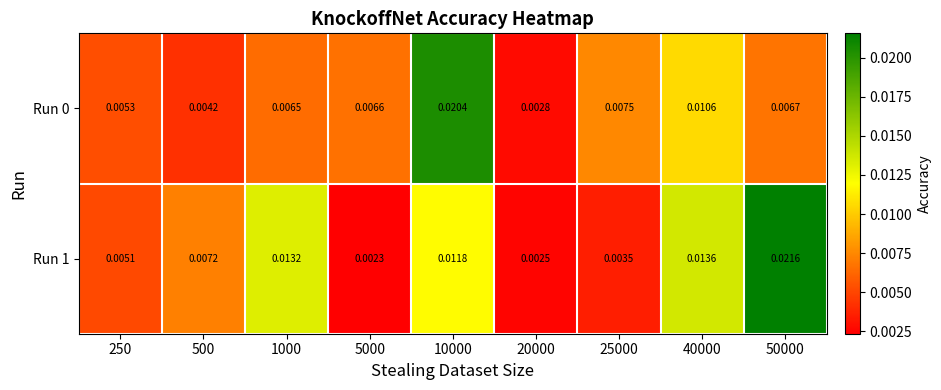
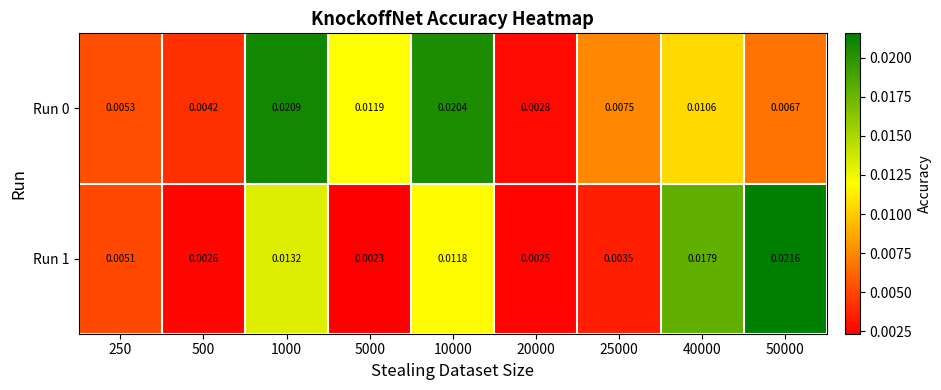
  {
    "Run 0": {
      "250": 0.0053,
      "500": 0.0042,
-     "1000": 0.0065,
-     "5000": 0.0066,
+     "1000": 0.0209,
+     "5000": 0.0119,
      "10000": 0.0204,
      "20000": 0.0028,
      "25000": 0.0075,
      "40000": 0.0106,
      "50000": 0.0067
    },
    "Run 1": {
      "250": 0.0051,
-     "500": 0.0072,
+     "500": 0.0026,
      "1000": 0.0132,
      "5000": 0.0023,
      "10000": 0.0118,
      "20000": 0.0025,
      "25000": 0.0035,
-     "40000": 0.0136,
+     "40000": 0.0179,
      "50000": 0.0216
    }
  }
